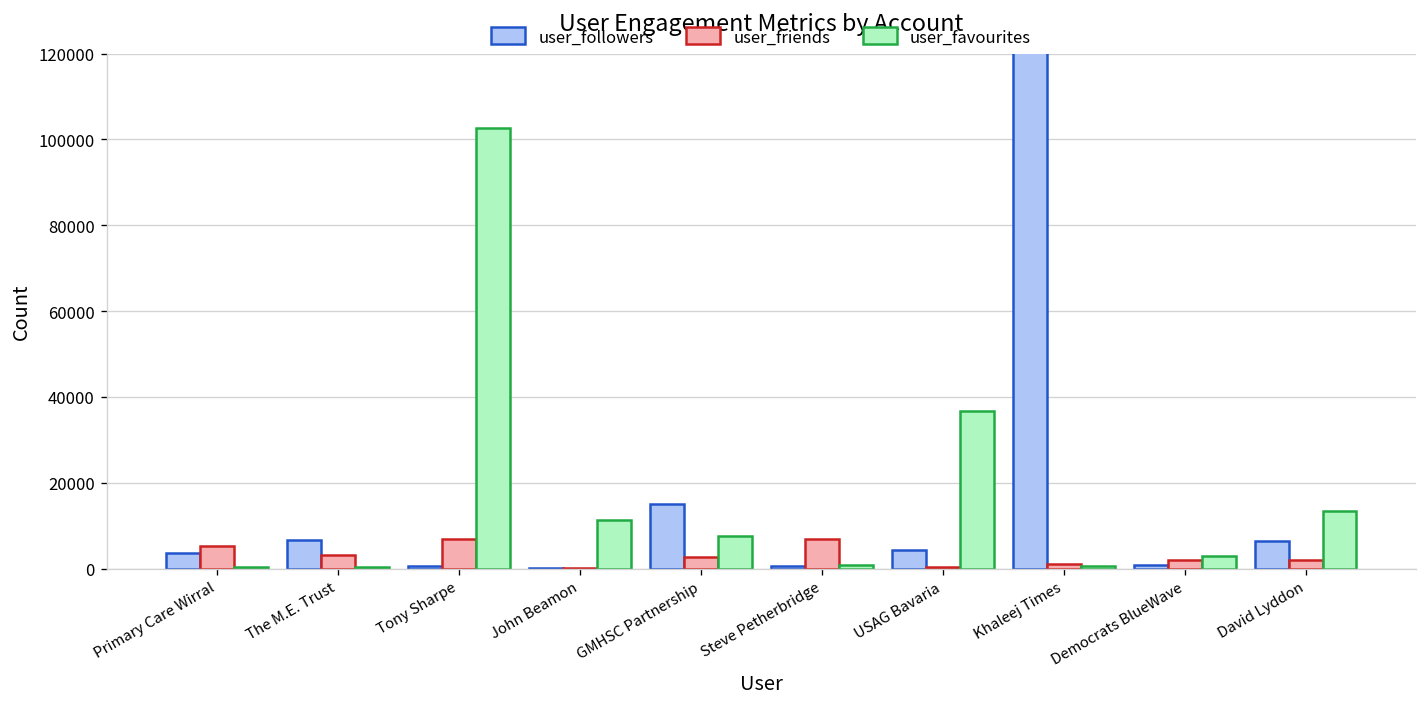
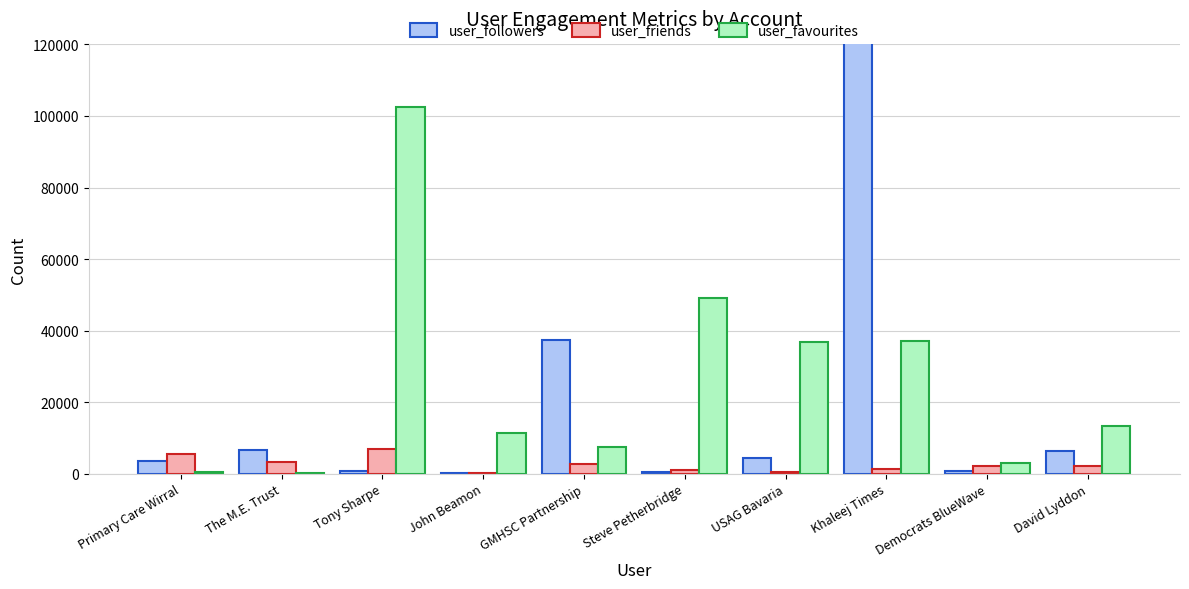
  {
    "user_followers": {
      "Primary Care Wirral": 4000,
      "The M.E. Trust": 7000,
-     "GMHSC Partnership": 15000,
+     "GMHSC Partnership": 37000,
      "USAG Bavaria": 4000,
      "Democrats BlueWave": 1000,
      "David Lyddon": 6000
    },
    "user_friends": {
      "Primary Care Wirral": 5000,
      "The M.E. Trust": 3000,
      "Tony Sharpe": 7000,
      "GMHSC Partnership": 3000,
-     "Steve Petherbridge": 7000,
+     "Steve Petherbridge": 1000,
      "Khaleej Times": 1000,
      "Democrats BlueWave": 2000,
      "David Lyddon": 2000
    },
    "user_favourites": {
      "Tony Sharpe": 103000,
      "John Beamon": 11000,
      "GMHSC Partnership": 7000,
-     "Steve Petherbridge": 1000,
+     "Steve Petherbridge": 49000,
      "USAG Bavaria": 37000,
-     "Khaleej Times": 1000,
+     "Khaleej Times": 37000,
      "Democrats BlueWave": 3000,
      "David Lyddon": 13000
    }
  }
